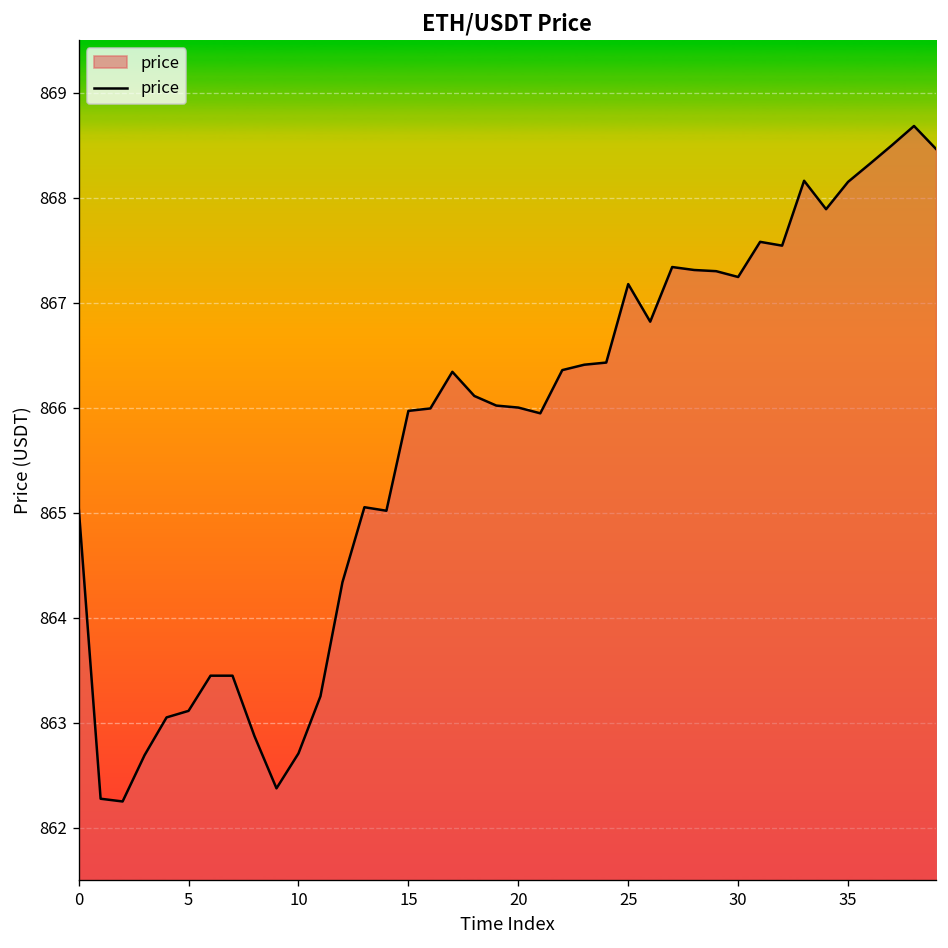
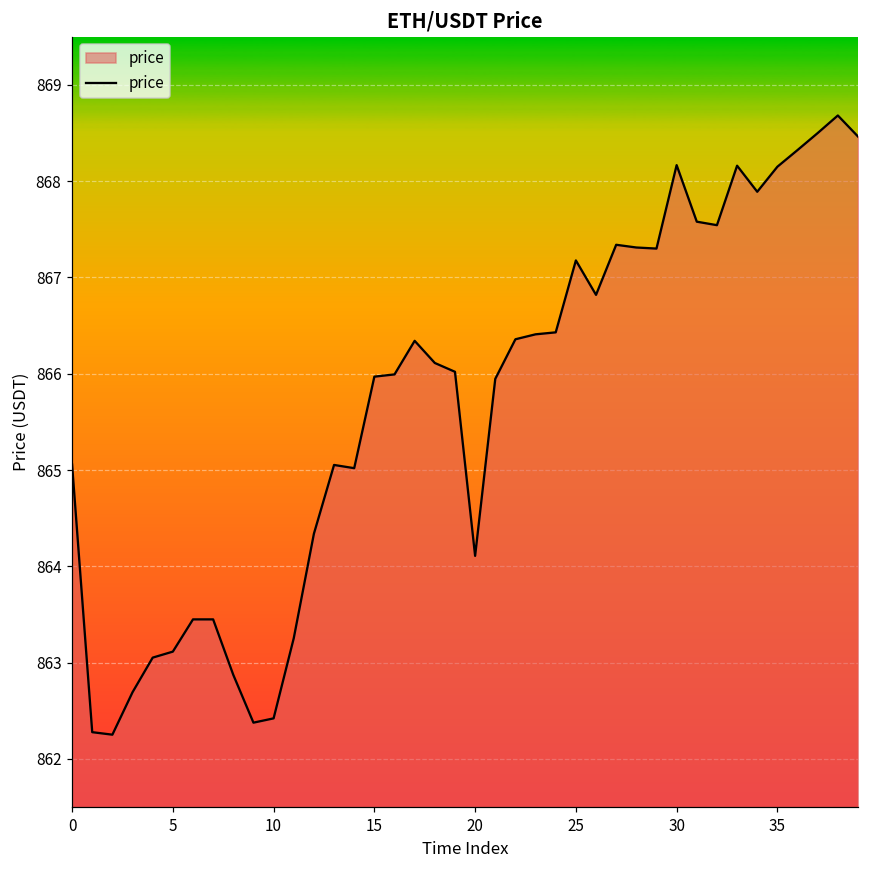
  {
    "0": 865.1,
    "5": 863.1,
-   "10": 862.7,
+   "10": 862.4,
    "15": 866.0,
-   "20": 866.0,
+   "20": 864.1,
    "25": 867.2,
-   "30": 867.2,
+   "30": 868.2,
    "35": 868.1
  }
